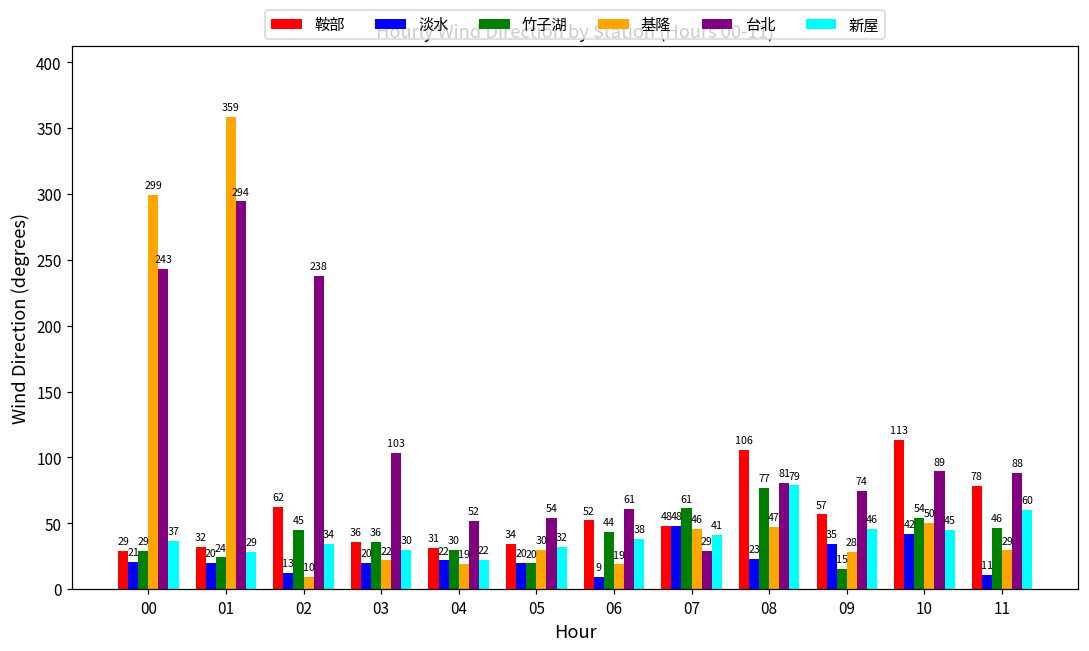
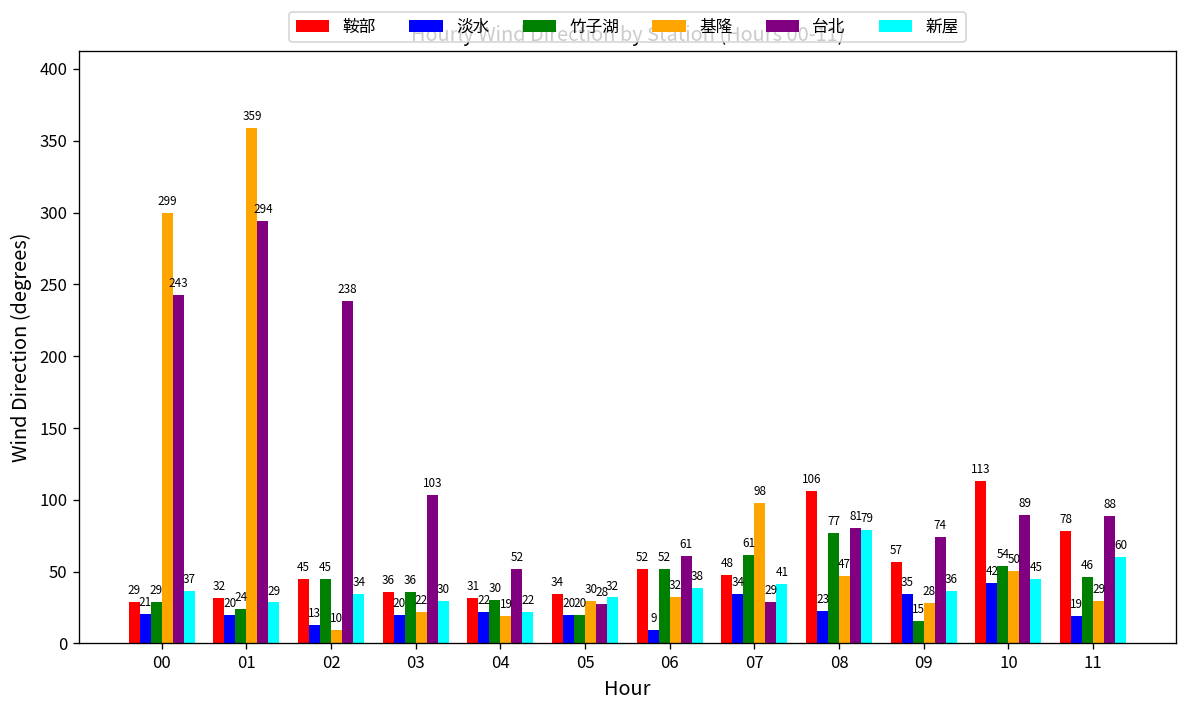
  {
    "鞍部": {
      "00": 29,
      "01": 32,
-     "02": 62,
+     "02": 45,
      "03": 36,
      "04": 31,
      "05": 34,
      "06": 52,
      "07": 48,
      "08": 106,
      "09": 57,
      "10": 113,
      "11": 78
    },
    "淡水": {
      "00": 21,
      "01": 20,
      "02": 13,
      "03": 20,
      "04": 22,
      "06": 9,
-     "07": 48,
+     "07": 34,
      "08": 23,
      "09": 35,
      "10": 42,
-     "11": 11
+     "11": 19
    },
    "竹子湖": {
      "00": 29,
      "01": 24,
      "02": 45,
      "03": 36,
      "04": 30,
-     "06": 44,
+     "06": 52,
      "07": 61,
      "08": 77,
      "09": 15,
      "10": 54,
      "11": 46
    },
    "基隆": {
      "00": 299,
      "01": 359,
      "02": 10,
      "03": 22,
      "04": 19,
      "05": 30,
-     "06": 19,
-     "07": 46,
+     "06": 32,
+     "07": 98,
      "08": 47,
      "09": 28,
      "10": 50,
      "11": 29
    },
    "台北": {
      "00": 243,
      "01": 294,
      "02": 238,
      "03": 103,
      "04": 52,
-     "05": 54,
+     "05": 28,
      "06": 61,
      "07": 29,
      "08": 81,
      "09": 74,
      "10": 89,
      "11": 88
    },
    "新屋": {
      "00": 37,
      "01": 29,
      "02": 34,
      "03": 30,
      "04": 22,
      "05": 32,
      "06": 38,
      "07": 41,
      "08": 79,
-     "09": 46,
+     "09": 36,
      "10": 45,
      "11": 60
    }
  }
